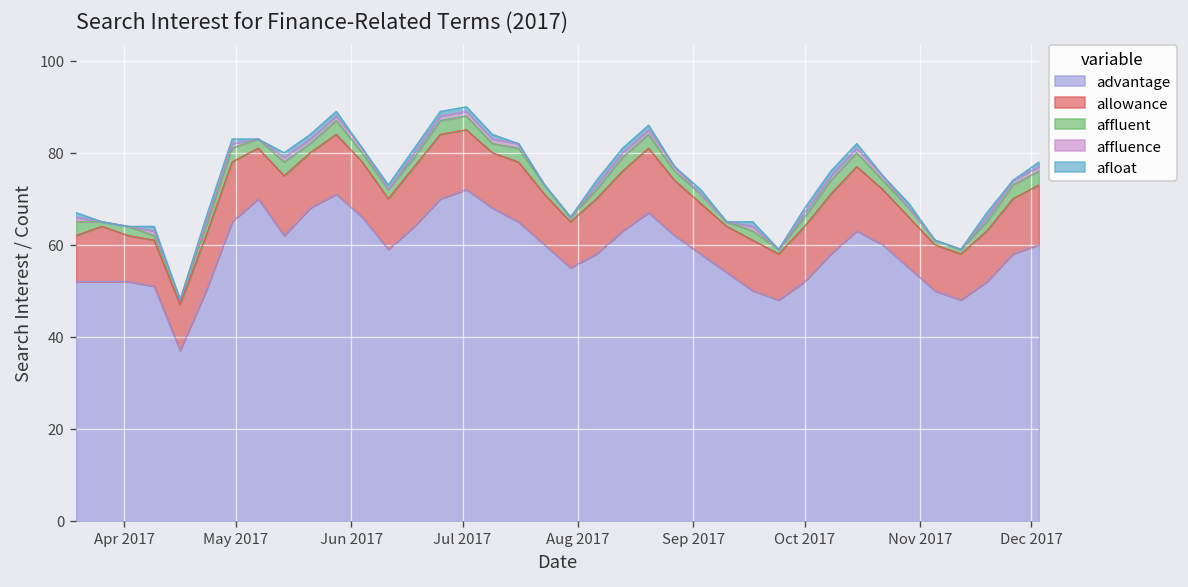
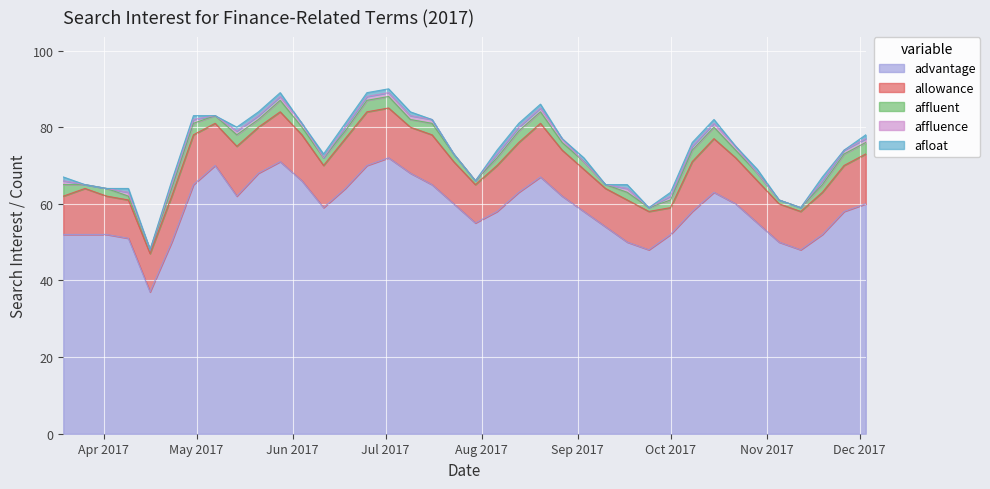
  {
    "allowance": {
-     "Oct 2017": 12
+     "Oct 2017": 7
    },
    "affluent": {
      "Oct 2017": 2
    },
    "afloat": {
      "Oct 2017": 1
    }
  }
